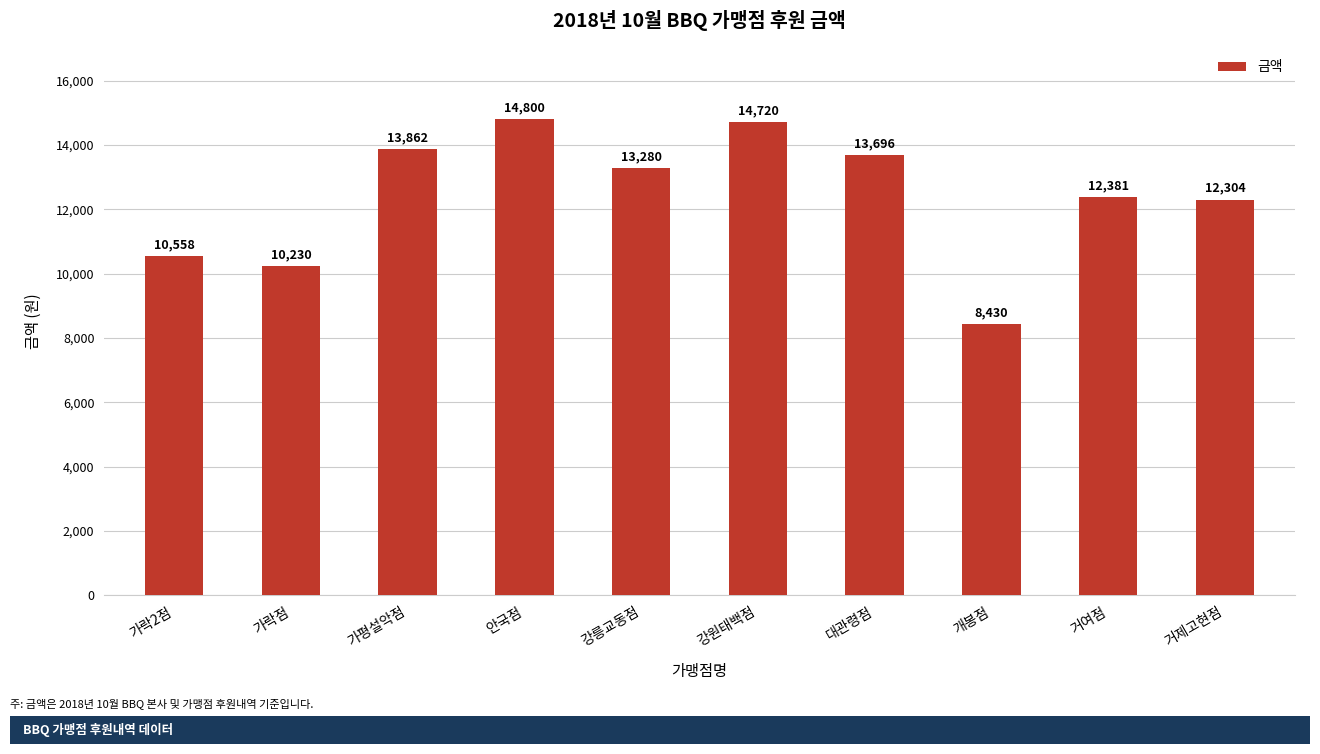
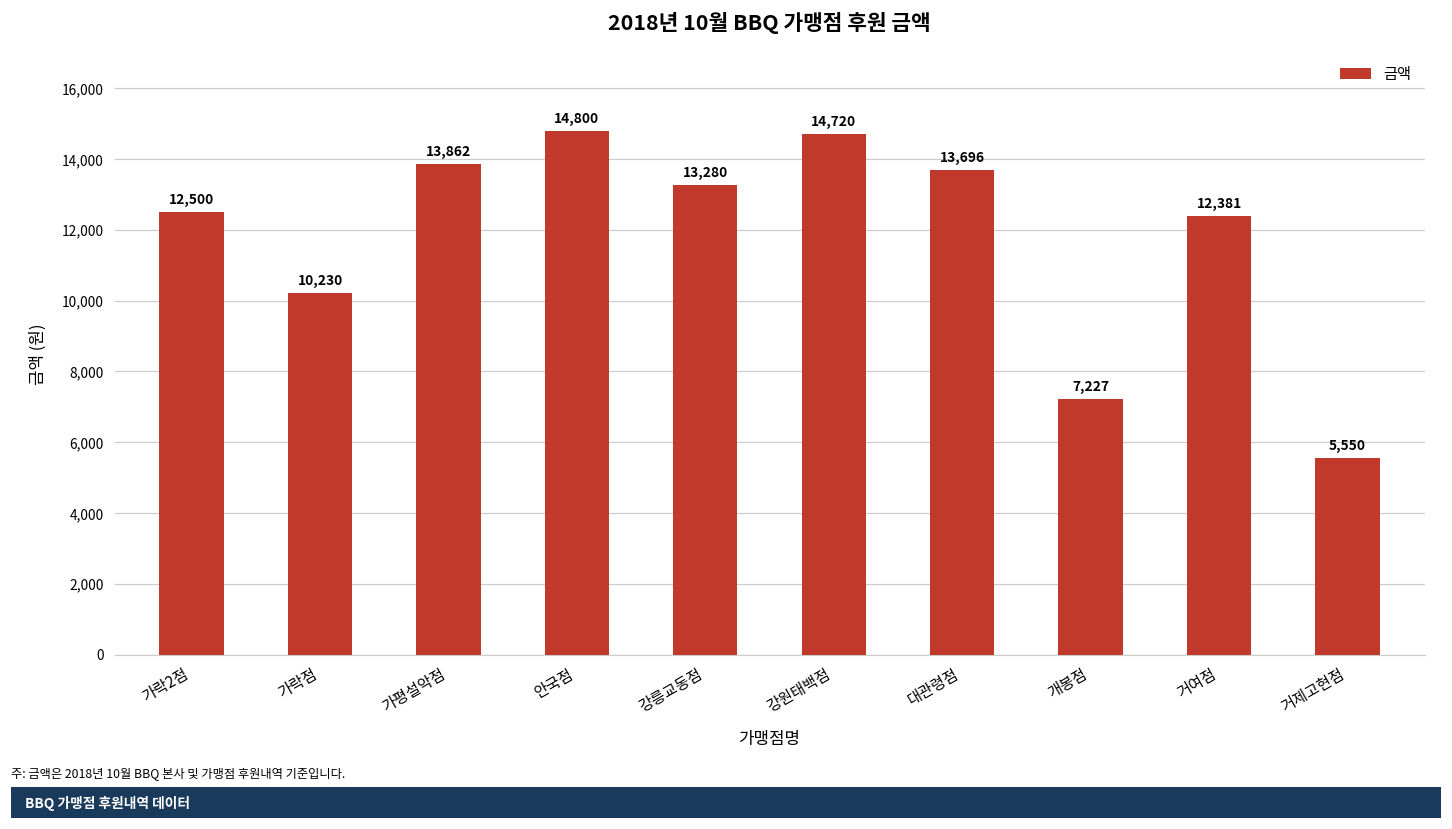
  {
-   "가락2점": "10,558",
+   "가락2점": "12,500",
    "가락점": "10,230",
    "가평설악점": "13,862",
    "안국점": "14,800",
    "강릉교동점": "13,280",
    "강원태백점": "14,720",
    "대관령점": "13,696",
-   "개봉점": "8,430",
+   "개봉점": "7,227",
    "거여점": "12,381",
-   "거제고현점": "12,304"
+   "거제고현점": "5,550"
  }
